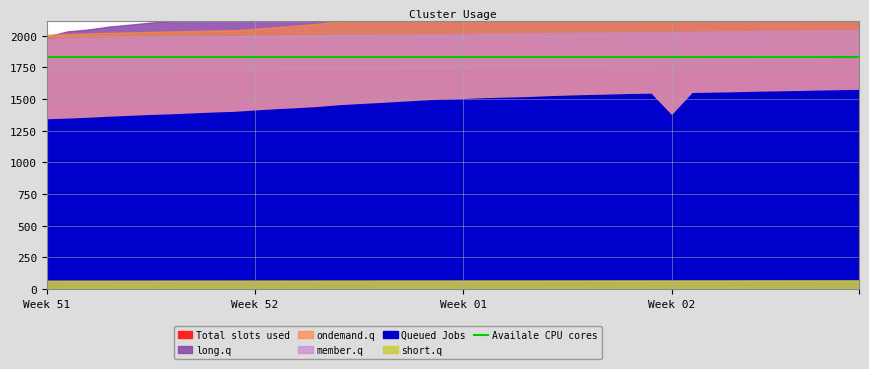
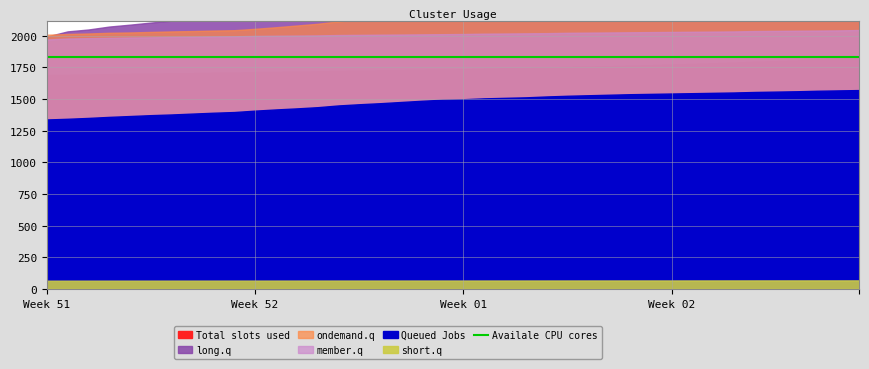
  {
    "Total slots used": {
      "Week 51": 1690,
      "Week 52": 1710,
      "Week 01": 1730,
      "Week 02": 1770
    },
    "ondemand.q": {
      "Week 52": 2050
    },
    "member.q": {
      "Week 51": 1970,
      "Week 52": 2000,
      "Week 01": 2010,
      "Week 02": 2030
    },
    "Queued Jobs": {
      "Week 51": 1340,
      "Week 52": 1410,
      "Week 01": 1500,
-     "Week 02": 1370
+     "Week 02": 1540
    },
    "short.q": {
      "Week 51": 60,
      "Week 52": 70,
      "Week 01": 70,
      "Week 02": 70
    }
  }
